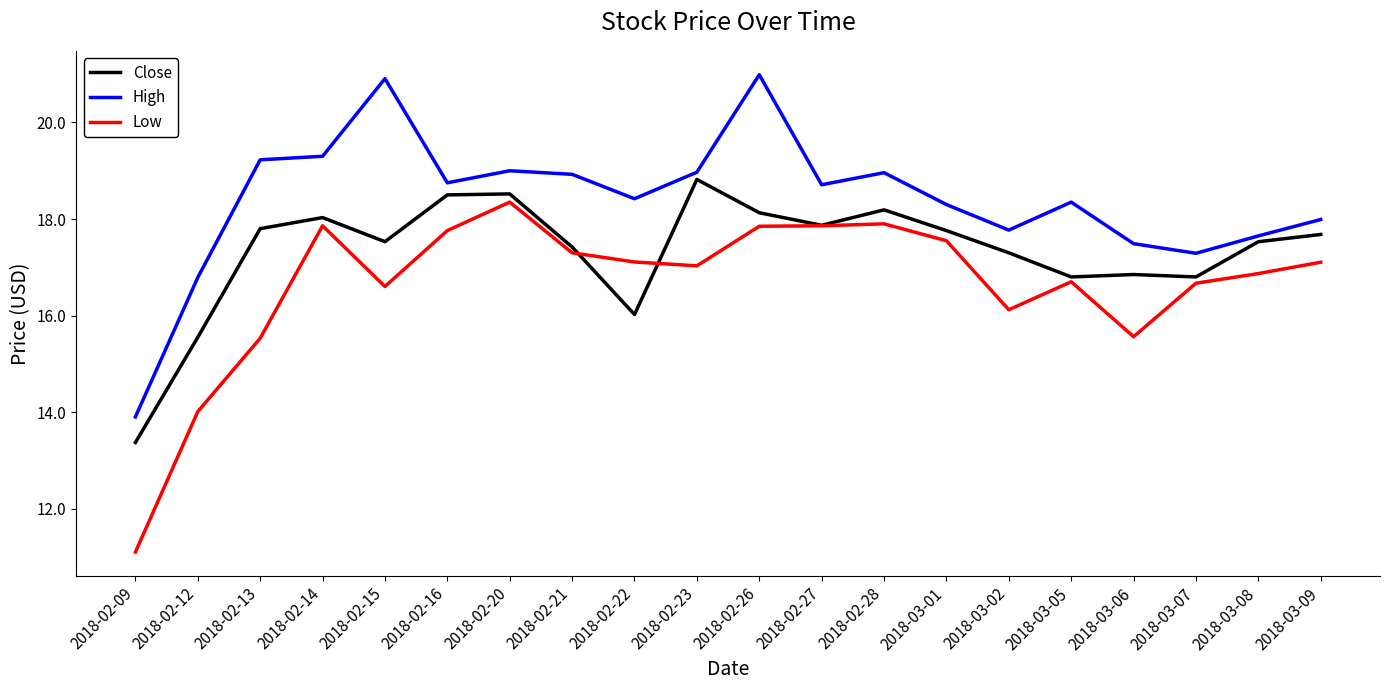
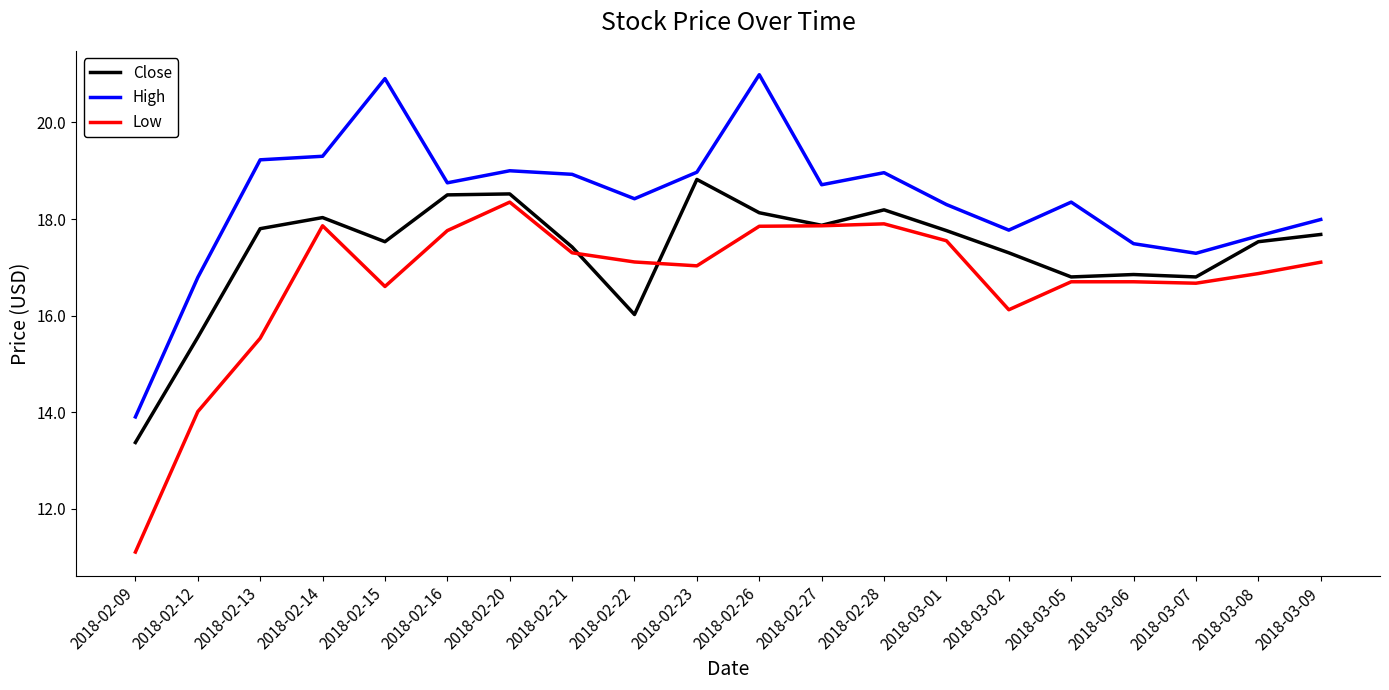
  {
    "Close": {
      "2018-02-09": 13.4,
      "2018-02-12": 15.6,
      "2018-02-13": 17.8,
      "2018-02-14": 18.0,
      "2018-02-15": 17.5,
      "2018-02-16": 18.5,
      "2018-02-20": 18.5,
      "2018-02-21": 17.4,
      "2018-02-22": 16.0,
      "2018-02-23": 18.8,
      "2018-02-26": 18.1,
      "2018-02-28": 18.2,
      "2018-03-01": 17.8,
      "2018-03-02": 17.3,
      "2018-03-05": 16.8,
      "2018-03-06": 16.9,
      "2018-03-07": 16.8,
      "2018-03-08": 17.5,
      "2018-03-09": 17.7
    },
    "High": {
      "2018-02-09": 13.9,
      "2018-02-12": 16.8,
      "2018-02-13": 19.2,
      "2018-02-14": 19.3,
      "2018-02-15": 20.9,
      "2018-02-16": 18.8,
      "2018-02-20": 19.0,
      "2018-02-21": 18.9,
      "2018-02-22": 18.4,
      "2018-02-23": 19.0,
      "2018-02-26": 21.0,
      "2018-02-27": 18.7,
      "2018-02-28": 19.0,
      "2018-03-01": 18.3,
      "2018-03-02": 17.8,
      "2018-03-05": 18.4,
      "2018-03-06": 17.5,
      "2018-03-07": 17.3,
      "2018-03-08": 17.6,
      "2018-03-09": 18.0
    },
    "Low": {
      "2018-02-09": 11.1,
      "2018-02-12": 14.0,
      "2018-02-13": 15.5,
      "2018-02-14": 17.9,
      "2018-02-15": 16.6,
      "2018-02-16": 17.8,
      "2018-02-20": 18.4,
      "2018-02-21": 17.3,
      "2018-02-22": 17.1,
      "2018-02-23": 17.0,
      "2018-02-26": 17.9,
      "2018-02-28": 17.9,
      "2018-03-01": 17.5,
      "2018-03-02": 16.1,
      "2018-03-05": 16.7,
-     "2018-03-06": 15.6,
+     "2018-03-06": 16.7,
      "2018-03-07": 16.7,
      "2018-03-08": 16.9,
      "2018-03-09": 17.1
    }
  }
